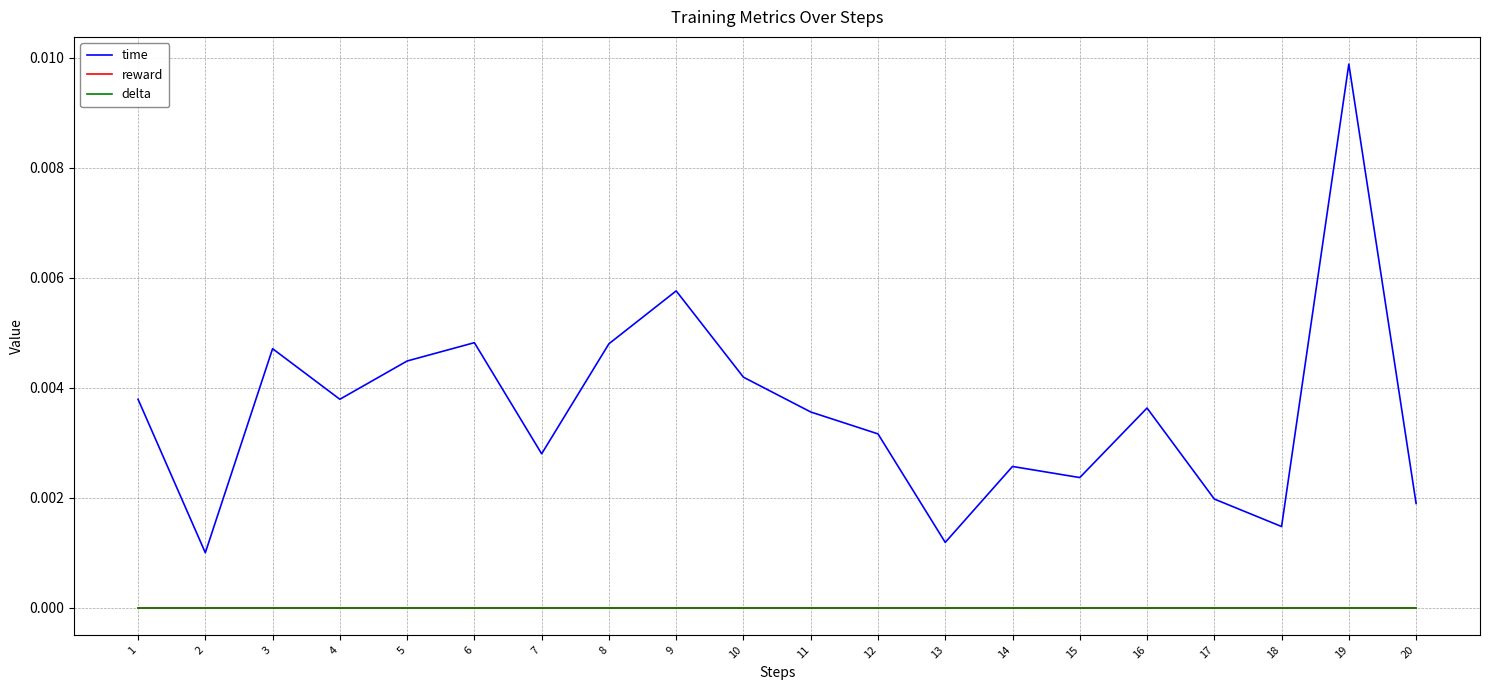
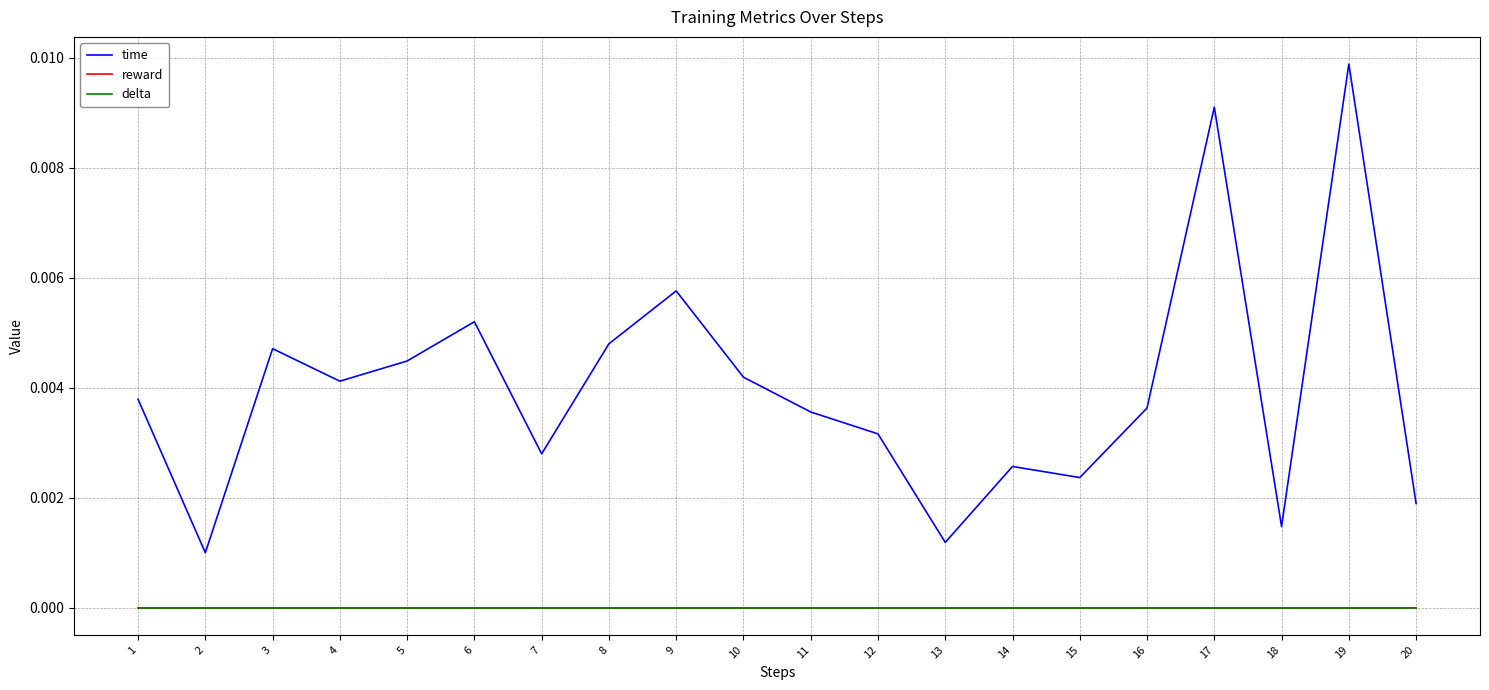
  {
    "time": {
      "1": 0.0038,
      "2": 0.0010,
      "3": 0.0047,
-     "4": 0.0038,
+     "4": 0.0041,
      "5": 0.0045,
-     "6": 0.0048,
+     "6": 0.0052,
      "7": 0.0028,
      "8": 0.0048,
      "9": 0.0058,
      "10": 0.0042,
      "11": 0.0036,
      "12": 0.0032,
      "13": 0.0012,
      "14": 0.0026,
      "15": 0.0024,
      "16": 0.0036,
-     "17": 0.0020,
+     "17": 0.0091,
      "18": 0.0015,
      "19": 0.0099,
      "20": 0.0019
    },
    "delta": {
      "1": 0.0000,
      "2": 0.0000,
      "3": 0.0000,
      "4": 0.0000,
      "5": 0.0000,
      "6": 0.0000,
      "7": 0.0000,
      "8": 0.0000,
      "9": 0.0000,
      "10": 0.0000,
      "11": 0.0000,
      "12": 0.0000,
      "13": 0.0000,
      "14": 0.0000,
      "15": 0.0000,
      "16": 0.0000,
      "17": 0.0000,
      "18": 0.0000,
      "19": 0.0000,
      "20": 0.0000
    }
  }
